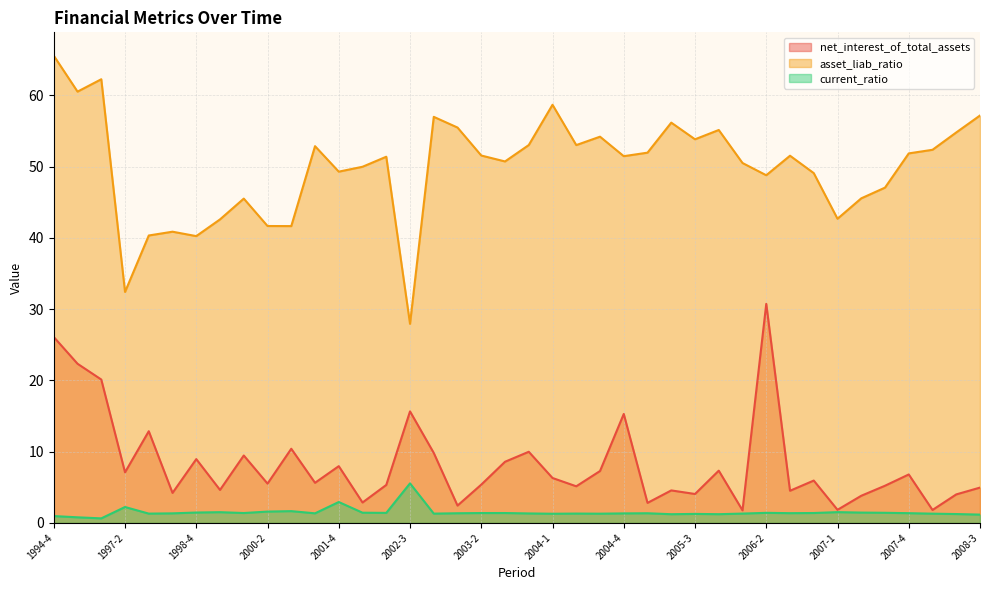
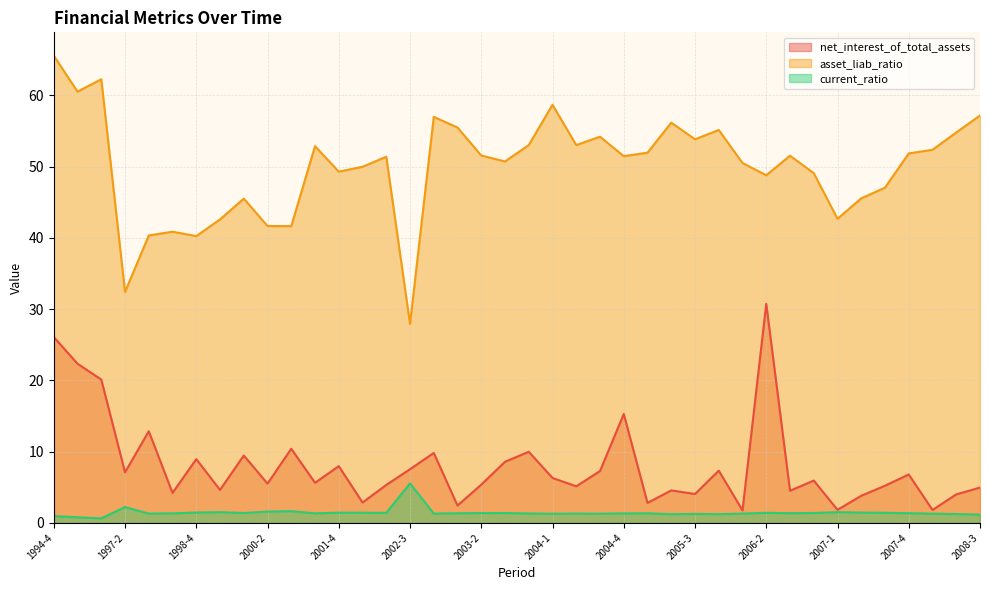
  {
    "net_interest_of_total_assets": {
      "1994-4": 26,
      "1997-2": 7,
      "1998-4": 9,
      "2000-2": 6,
      "2001-4": 8,
-     "2002-3": 16,
+     "2002-3": 8,
      "2003-2": 5,
      "2004-1": 6,
      "2004-4": 15,
      "2005-3": 4,
      "2006-2": 31,
      "2007-4": 7,
      "2008-3": 5
    },
    "asset_liab_ratio": {
      "1994-4": 66,
      "1997-2": 32,
      "1998-4": 40,
      "2000-2": 42,
      "2001-4": 49,
      "2002-3": 28,
      "2003-2": 52,
      "2004-1": 59,
      "2004-4": 51,
      "2005-3": 54,
      "2006-2": 49,
      "2007-1": 43,
      "2007-4": 52,
      "2008-3": 57
    },
    "current_ratio": {
      "1994-4": 1,
      "1997-2": 2,
      "1998-4": 1,
      "2000-2": 2,
-     "2001-4": 3,
+     "2001-4": 1,
      "2002-3": 6,
      "2003-2": 1,
      "2004-1": 1,
      "2004-4": 1,
      "2005-3": 1,
      "2006-2": 1,
      "2007-4": 1,
      "2008-3": 1
    }
  }
